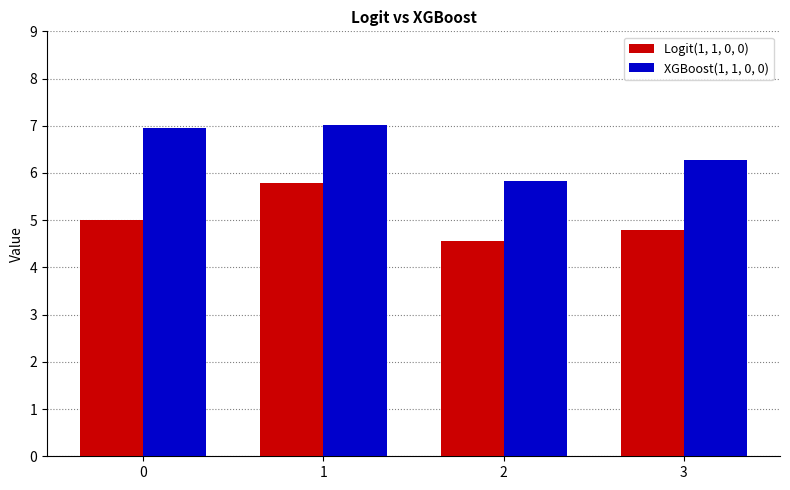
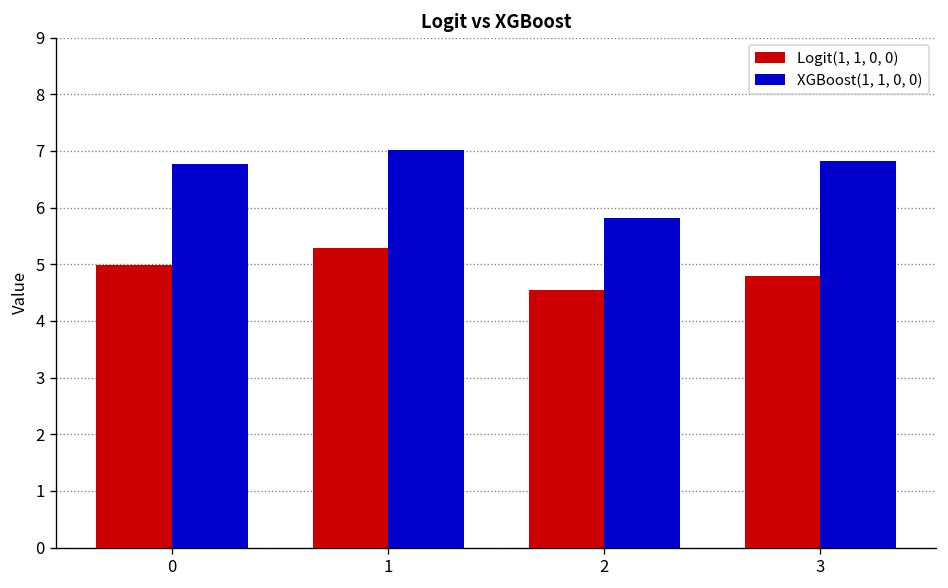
  {
    "Logit(1, 1, 0, 0)": {
      "0": 5.0,
-     "1": 5.8,
+     "1": 5.3,
      "2": 4.5,
      "3": 4.8
    },
    "XGBoost(1, 1, 0, 0)": {
-     "0": 6.9,
+     "0": 6.8,
      "1": 7.0,
      "2": 5.8,
-     "3": 6.3
+     "3": 6.8
    }
  }
